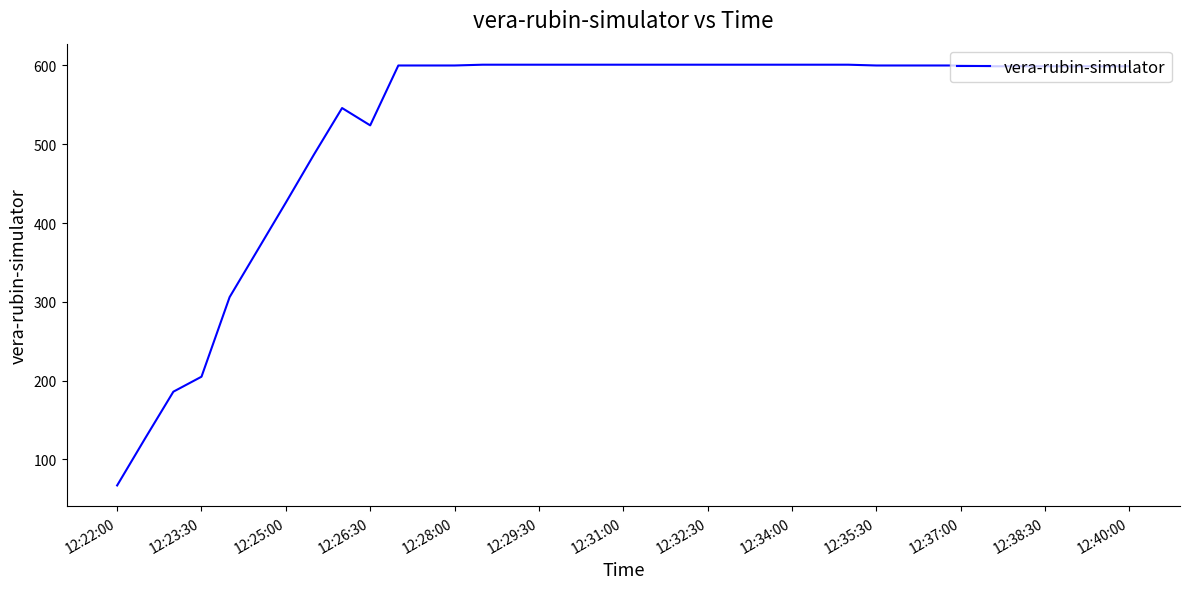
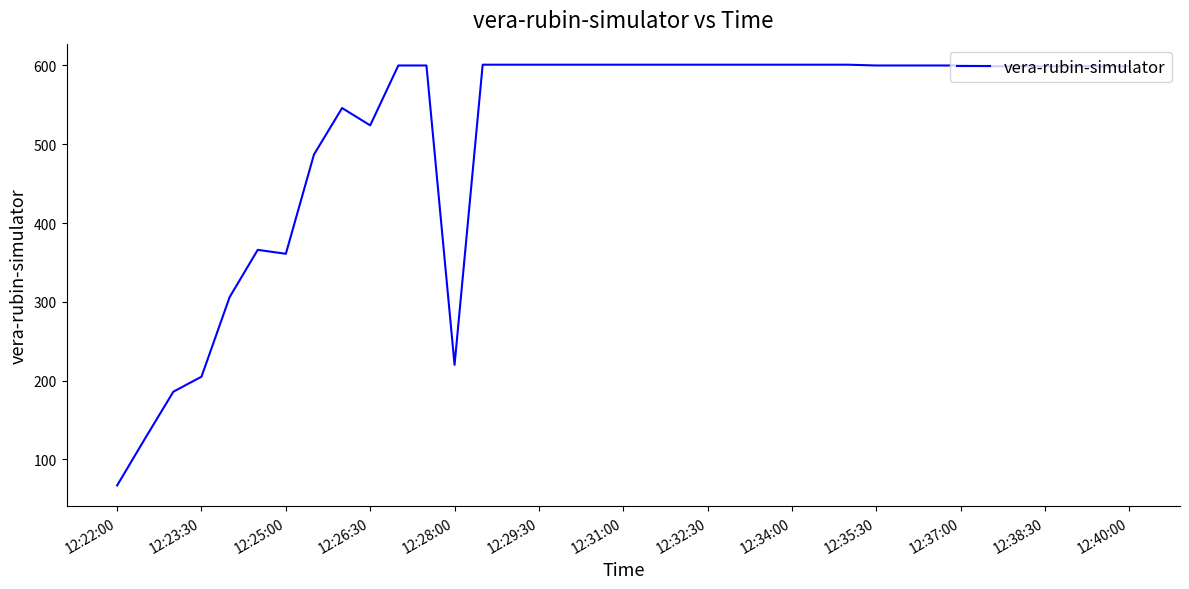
  {
    "12:22:00": 70,
    "12:23:30": 210,
-   "12:25:00": 430,
+   "12:25:00": 360,
    "12:26:30": 520,
-   "12:28:00": 600,
+   "12:28:00": 220,
    "12:29:30": 600,
    "12:31:00": 600,
    "12:32:30": 600,
    "12:34:00": 600,
    "12:35:30": 600
  }
